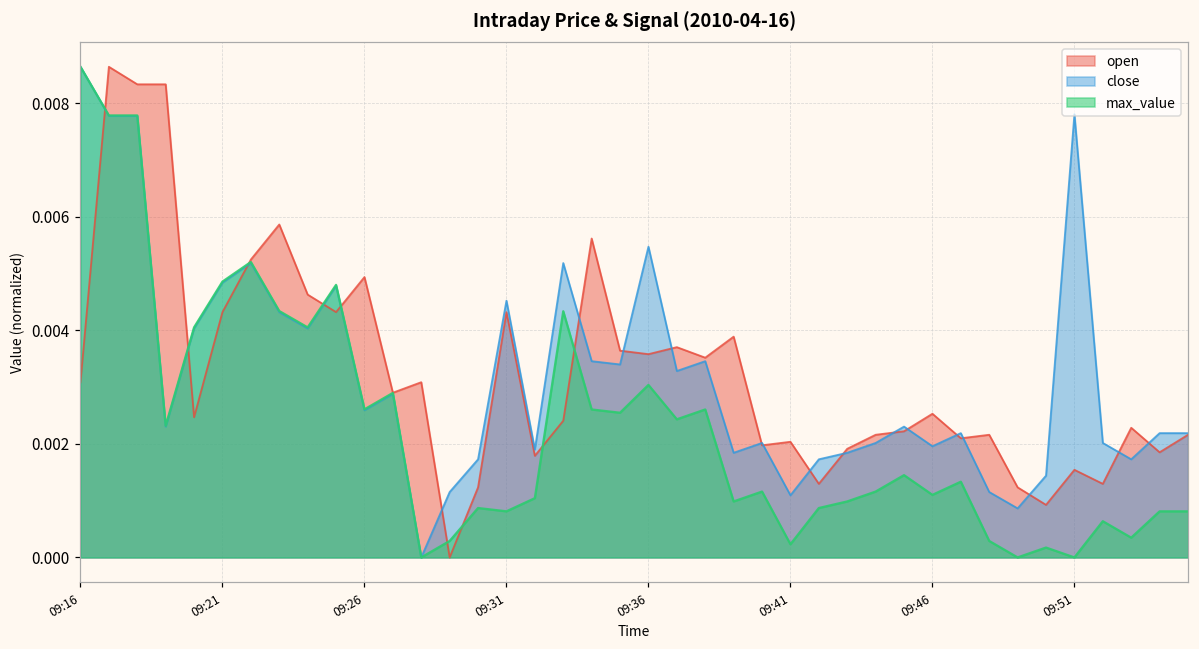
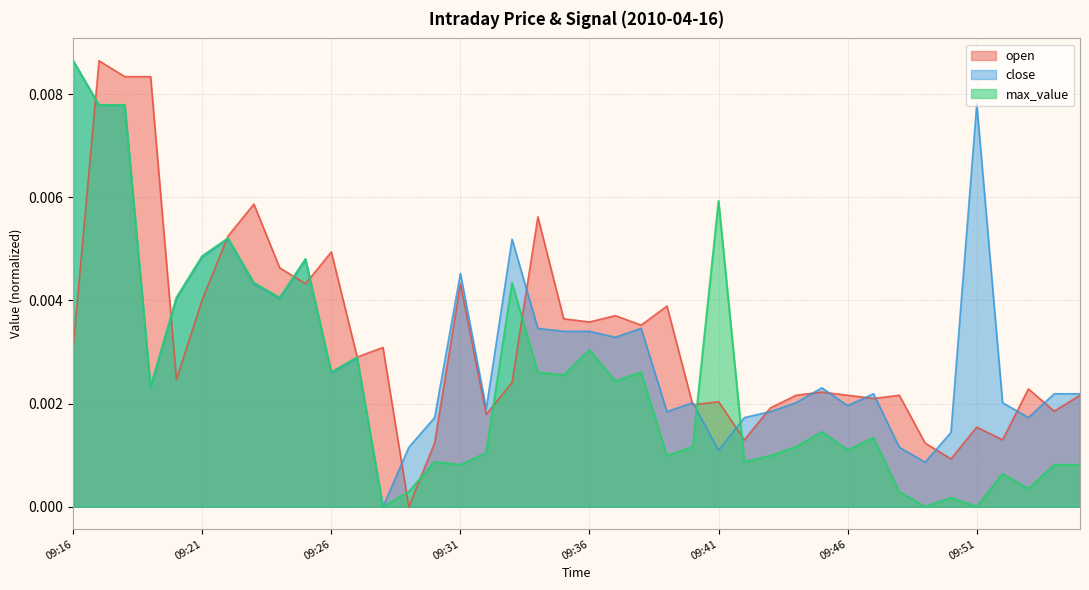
  {
    "open": {
      "09:16": 0.0031,
-     "09:21": 0.0043,
+     "09:21": 0.0040,
      "09:26": 0.0049,
      "09:31": 0.0043,
      "09:36": 0.0036,
      "09:41": 0.0020,
-     "09:46": 0.0025,
+     "09:46": 0.0022,
      "09:51": 0.0015
    },
    "close": {
      "09:31": 0.0045,
-     "09:36": 0.0055,
+     "09:36": 0.0034,
      "09:41": 0.0011,
      "09:46": 0.0020
    },
    "max_value": {
      "09:31": 0.0008,
      "09:36": 0.0030,
-     "09:41": 0.0002,
+     "09:41": 0.0059,
      "09:46": 0.0011,
      "09:51": 0.0000
    }
  }
